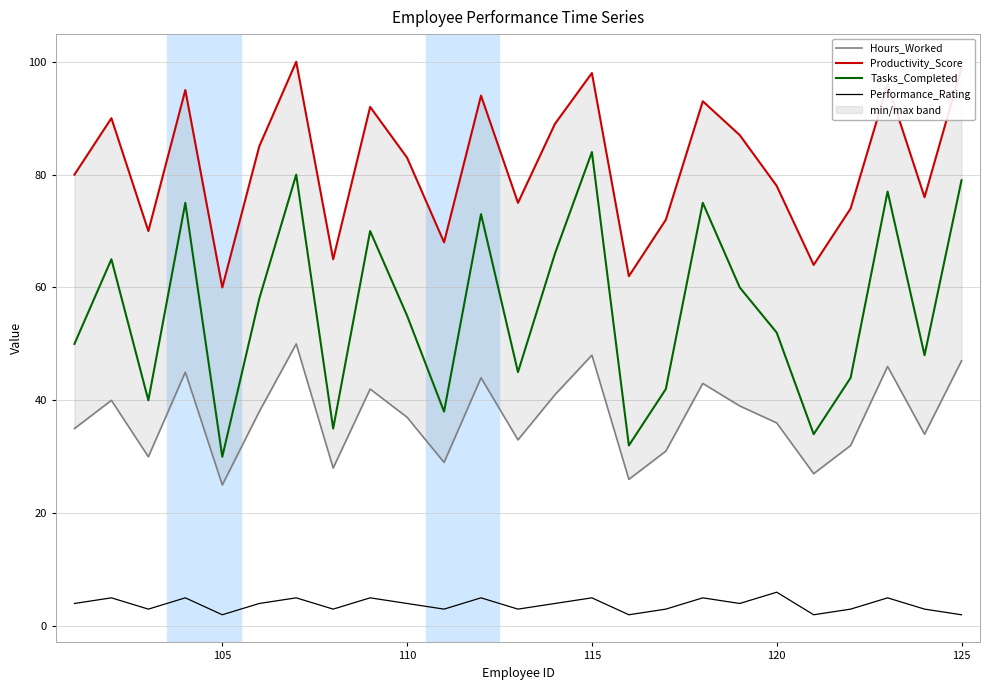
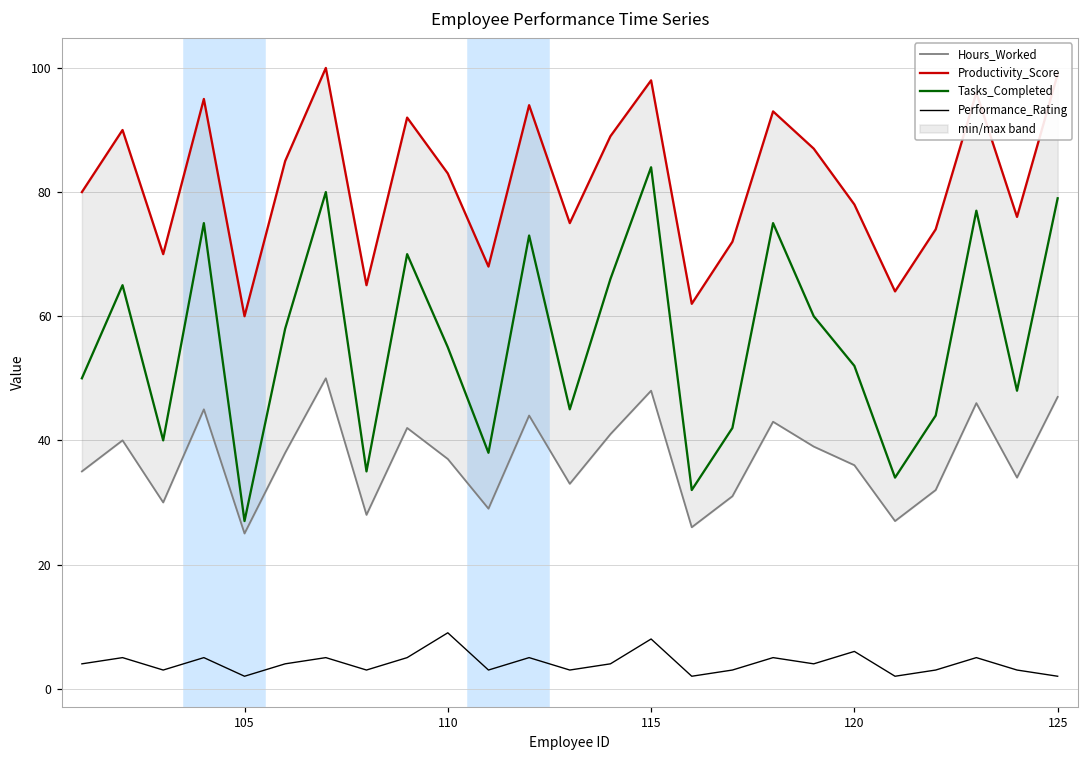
  {
    "Tasks_Completed": {
-     "105": 30,
+     "105": 27,
      "110": 55,
      "115": 84,
      "120": 52,
      "125": 79
    },
    "Performance_Rating": {
      "105": 2,
-     "110": 4,
-     "115": 5,
+     "110": 9,
+     "115": 8,
      "120": 6,
      "125": 2
    }
  }
